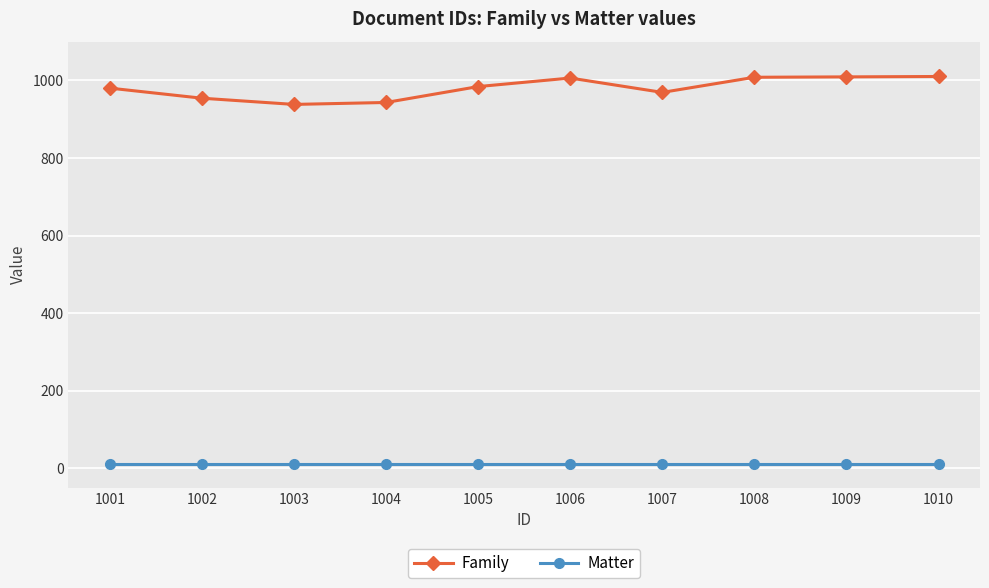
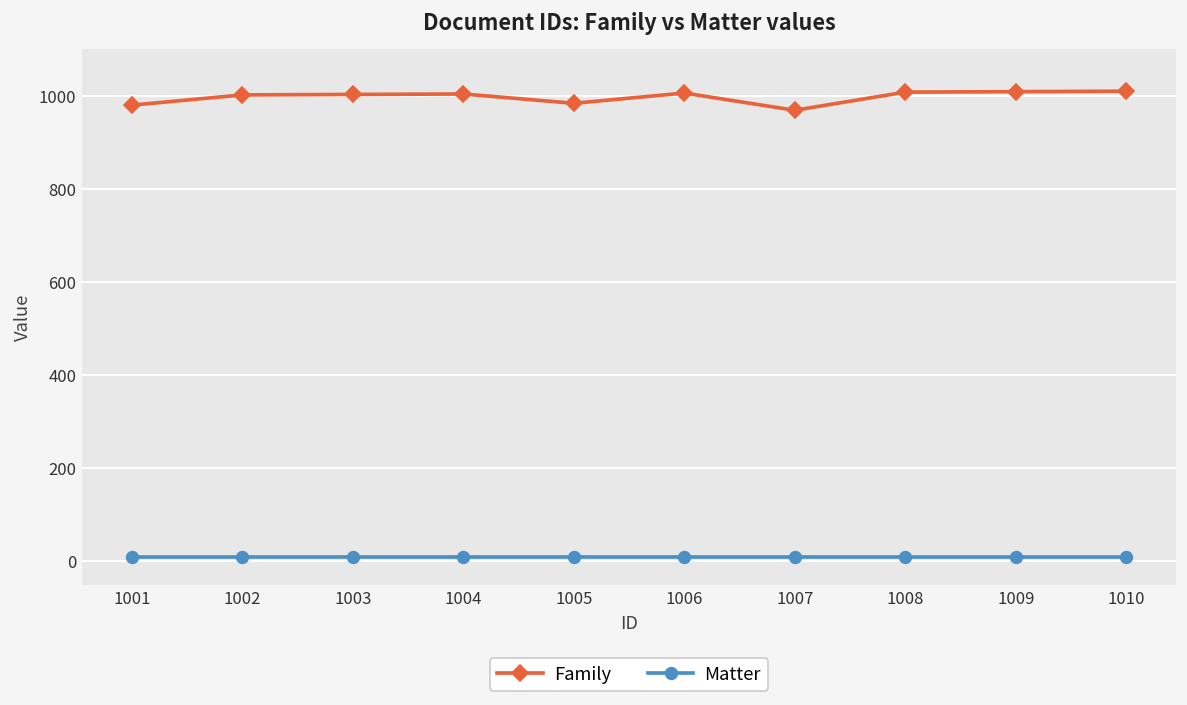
  {
    "Family": {
      "1001": 980,
-     "1002": 950,
-     "1003": 940,
-     "1004": 940,
+     "1002": 1000,
+     "1003": 1000,
+     "1004": 1000,
      "1005": 980,
      "1006": 1010,
      "1007": 970,
      "1008": 1010,
      "1009": 1010,
      "1010": 1010
    },
    "Matter": {
      "1001": 10,
      "1002": 10,
      "1003": 10,
      "1004": 10,
      "1005": 10,
      "1006": 10,
      "1007": 10,
      "1008": 10,
      "1009": 10,
      "1010": 10
    }
  }
